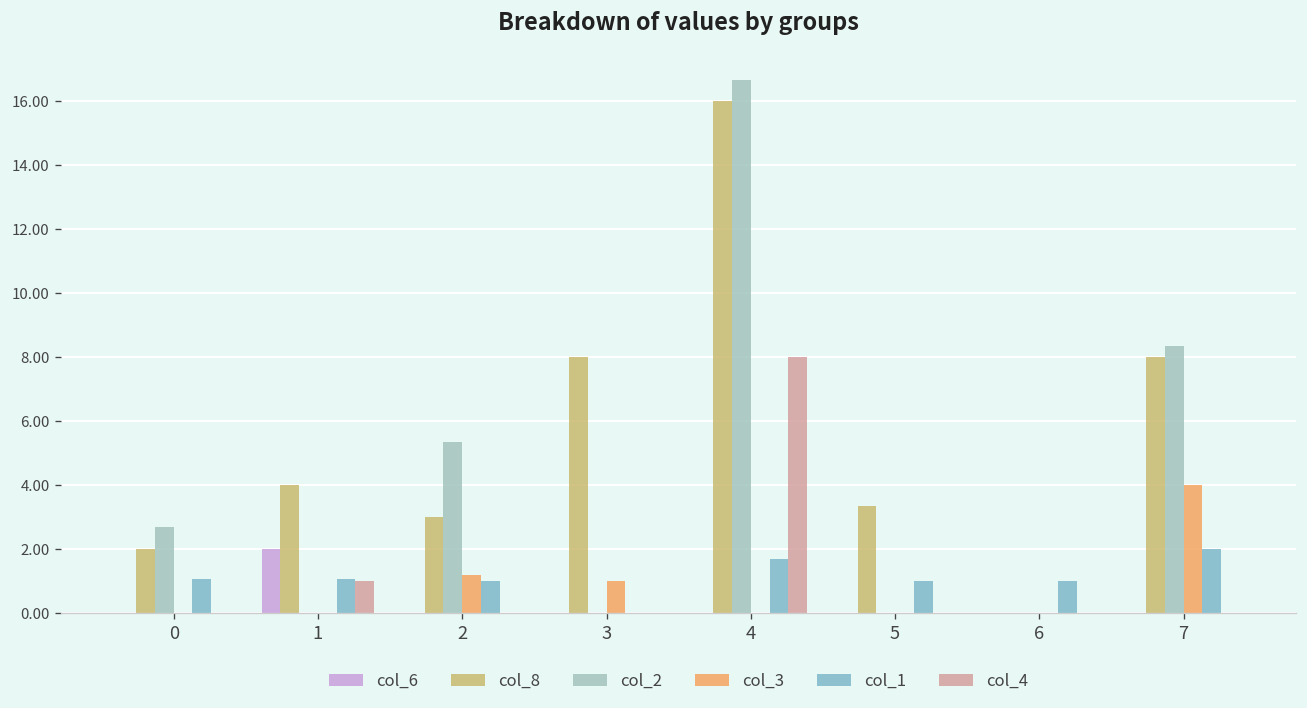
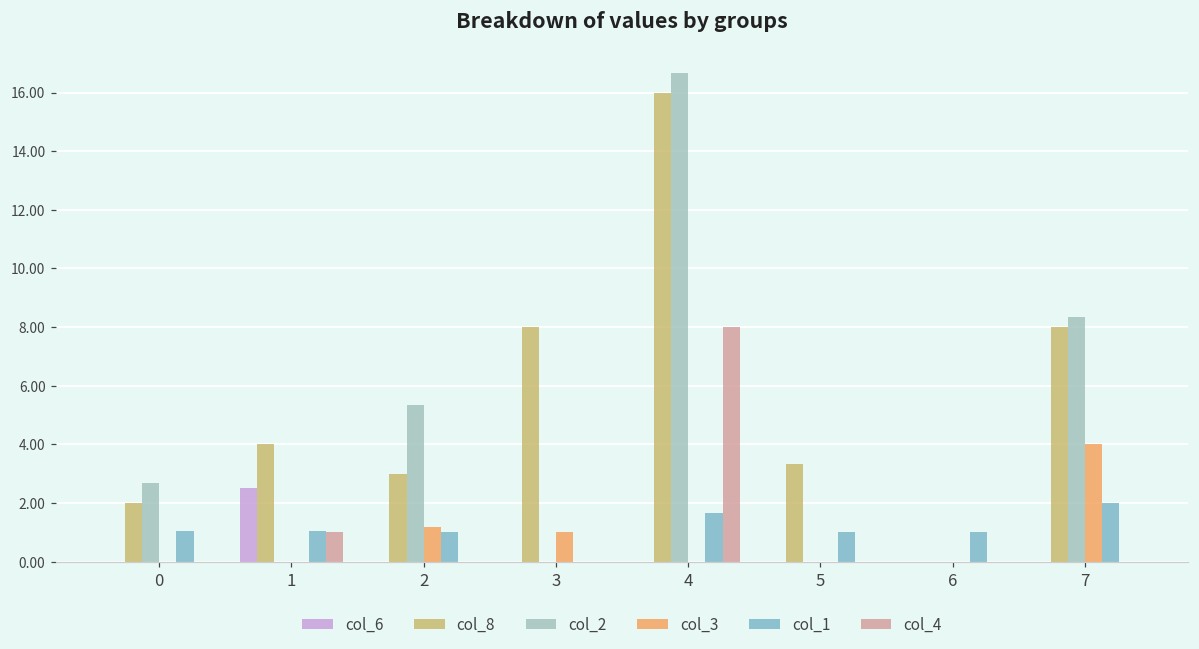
  {
    "col_6": {
      "0": 0.0,
-     "1": 2.0,
+     "1": 2.5,
      "2": 0.0,
      "3": 0.0,
      "4": 0.0,
      "5": 0.0,
      "6": 0.0,
      "7": 0.0
    }
  }
